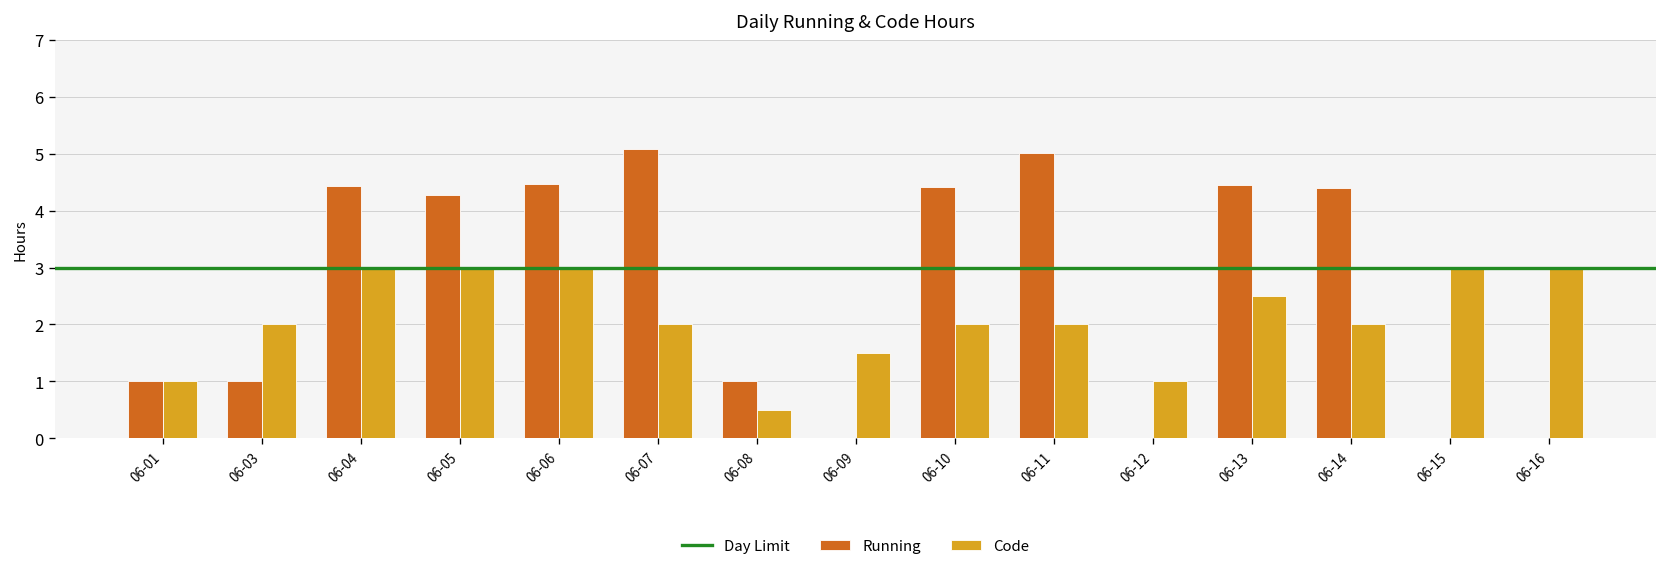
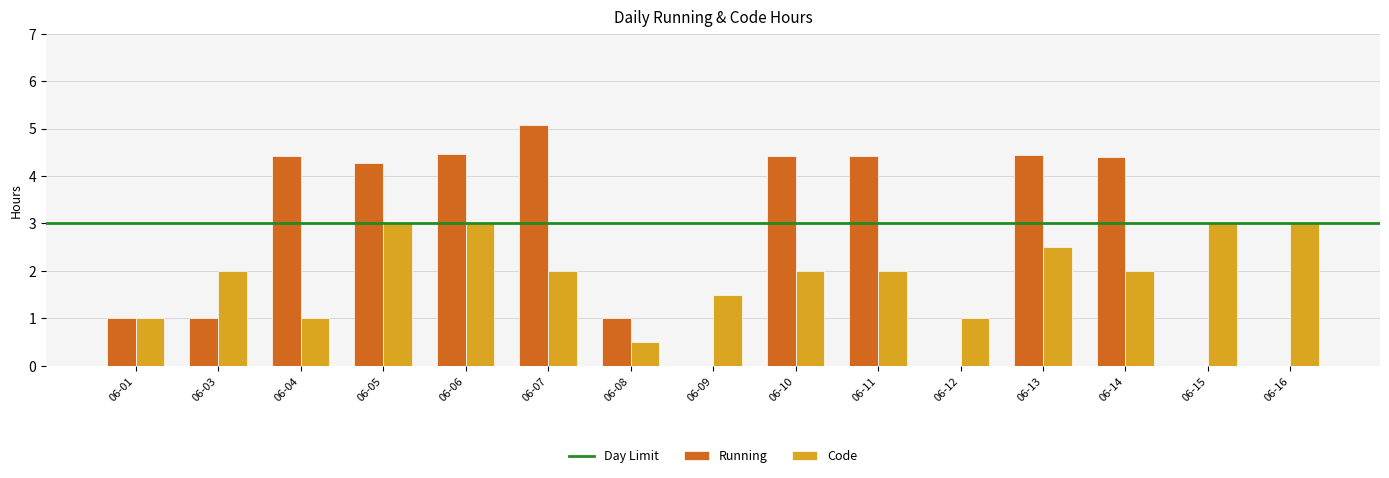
  {
    "Running": {
      "06-01": 1.0,
      "06-03": 1.0,
      "06-04": 4.4,
      "06-05": 4.3,
      "06-06": 4.5,
      "06-07": 5.1,
      "06-08": 1.0,
      "06-09": 0.0,
      "06-10": 4.4,
-     "06-11": 5.0,
+     "06-11": 4.4,
      "06-12": 0.0,
      "06-13": 4.5,
      "06-14": 4.4,
      "06-15": 0.0,
      "06-16": 0.0
    },
    "Code": {
      "06-01": 1,
      "06-03": 2,
-     "06-04": 3,
+     "06-04": 1,
      "06-05": 3,
      "06-06": 3,
      "06-07": 2,
      "06-08": 0.5,
      "06-09": 1.5,
      "06-10": 2,
      "06-11": 2,
      "06-12": 1,
      "06-13": 2.5,
      "06-14": 2,
      "06-15": 3,
      "06-16": 3
    }
  }
